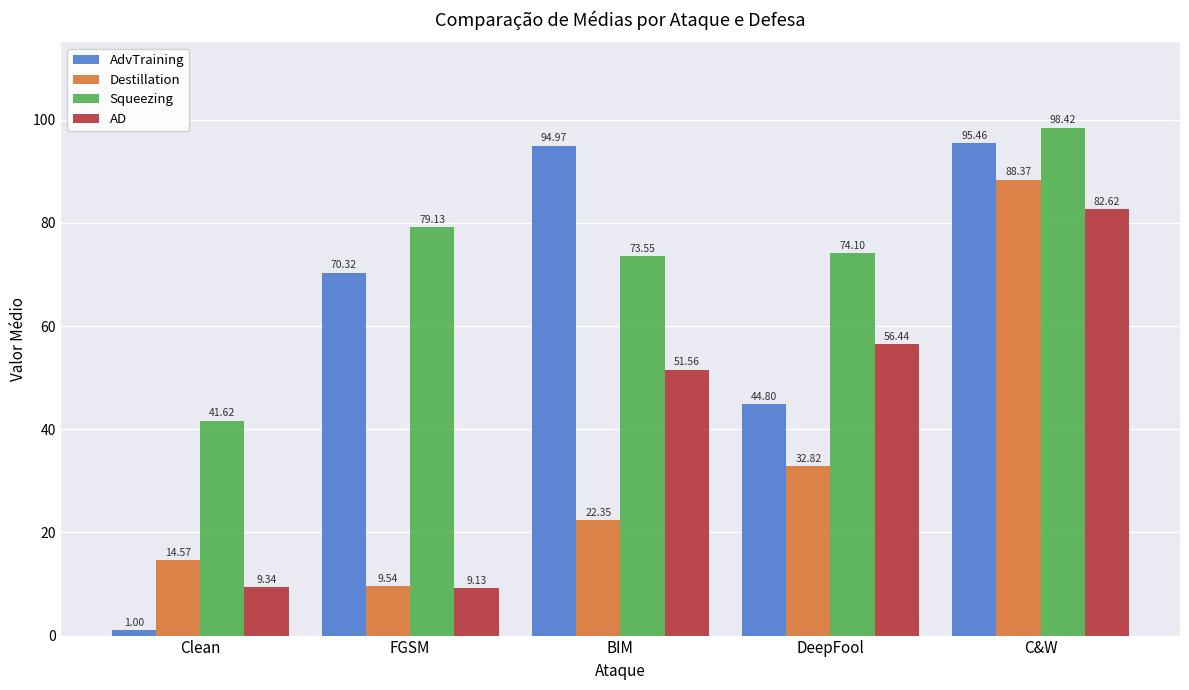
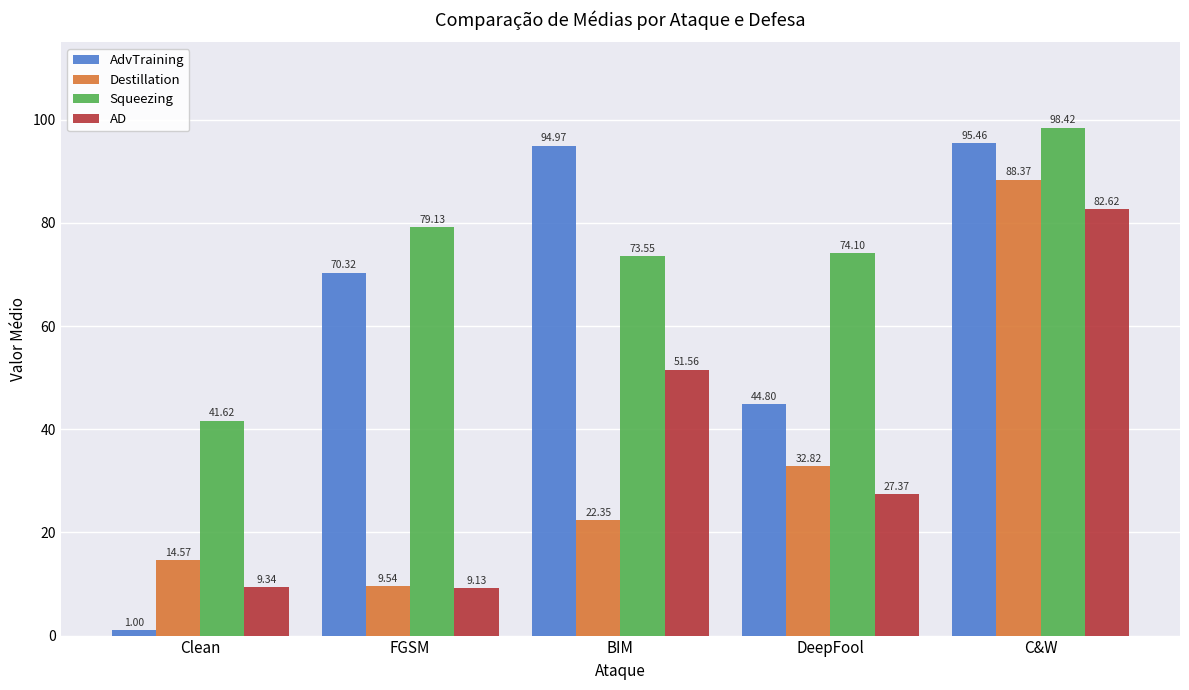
  {
    "AdvTraining": {
      "Clean": 1.00,
      "FGSM": 70.32,
      "BIM": 94.97,
      "DeepFool": 44.80,
      "C&W": 95.46
    },
    "Destillation": {
      "Clean": 14.57,
      "FGSM": 9.54,
      "BIM": 22.35,
      "DeepFool": 32.82,
      "C&W": 88.37
    },
    "Squeezing": {
      "Clean": 41.62,
      "FGSM": 79.13,
      "BIM": 73.55,
      "DeepFool": 74.10,
      "C&W": 98.42
    },
    "AD": {
      "Clean": 9.34,
      "FGSM": 9.13,
      "BIM": 51.56,
-     "DeepFool": 56.44,
+     "DeepFool": 27.37,
      "C&W": 82.62
    }
  }
